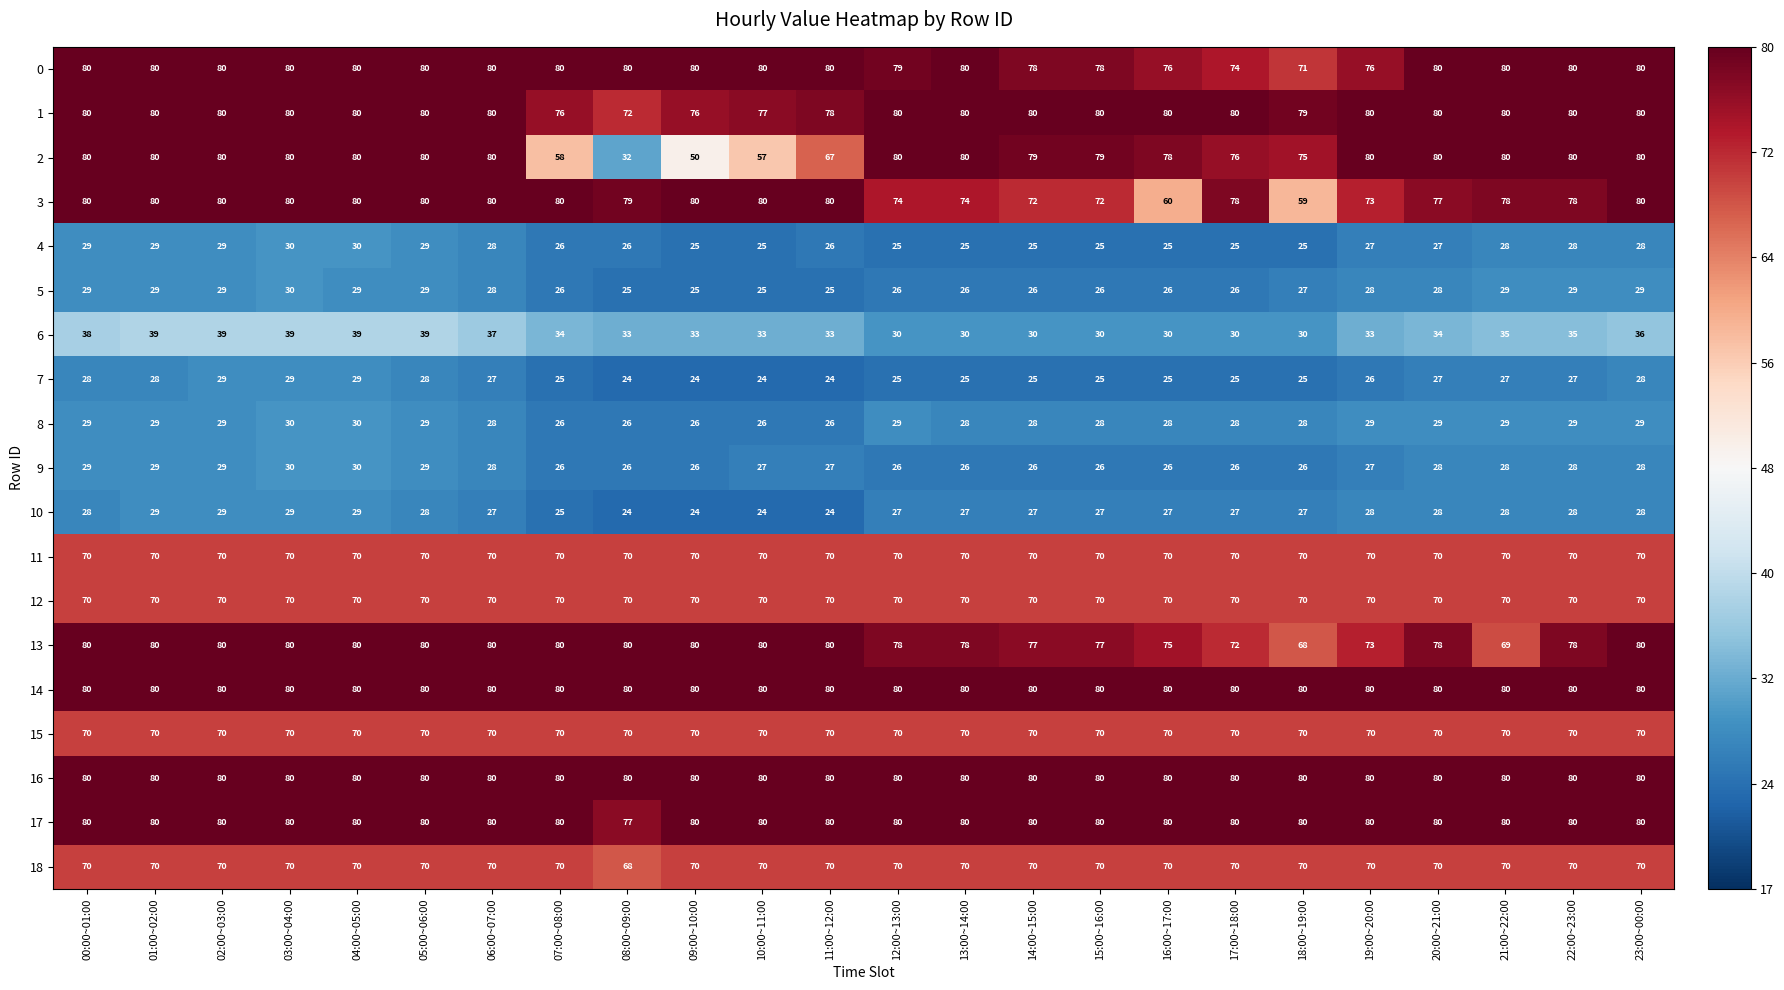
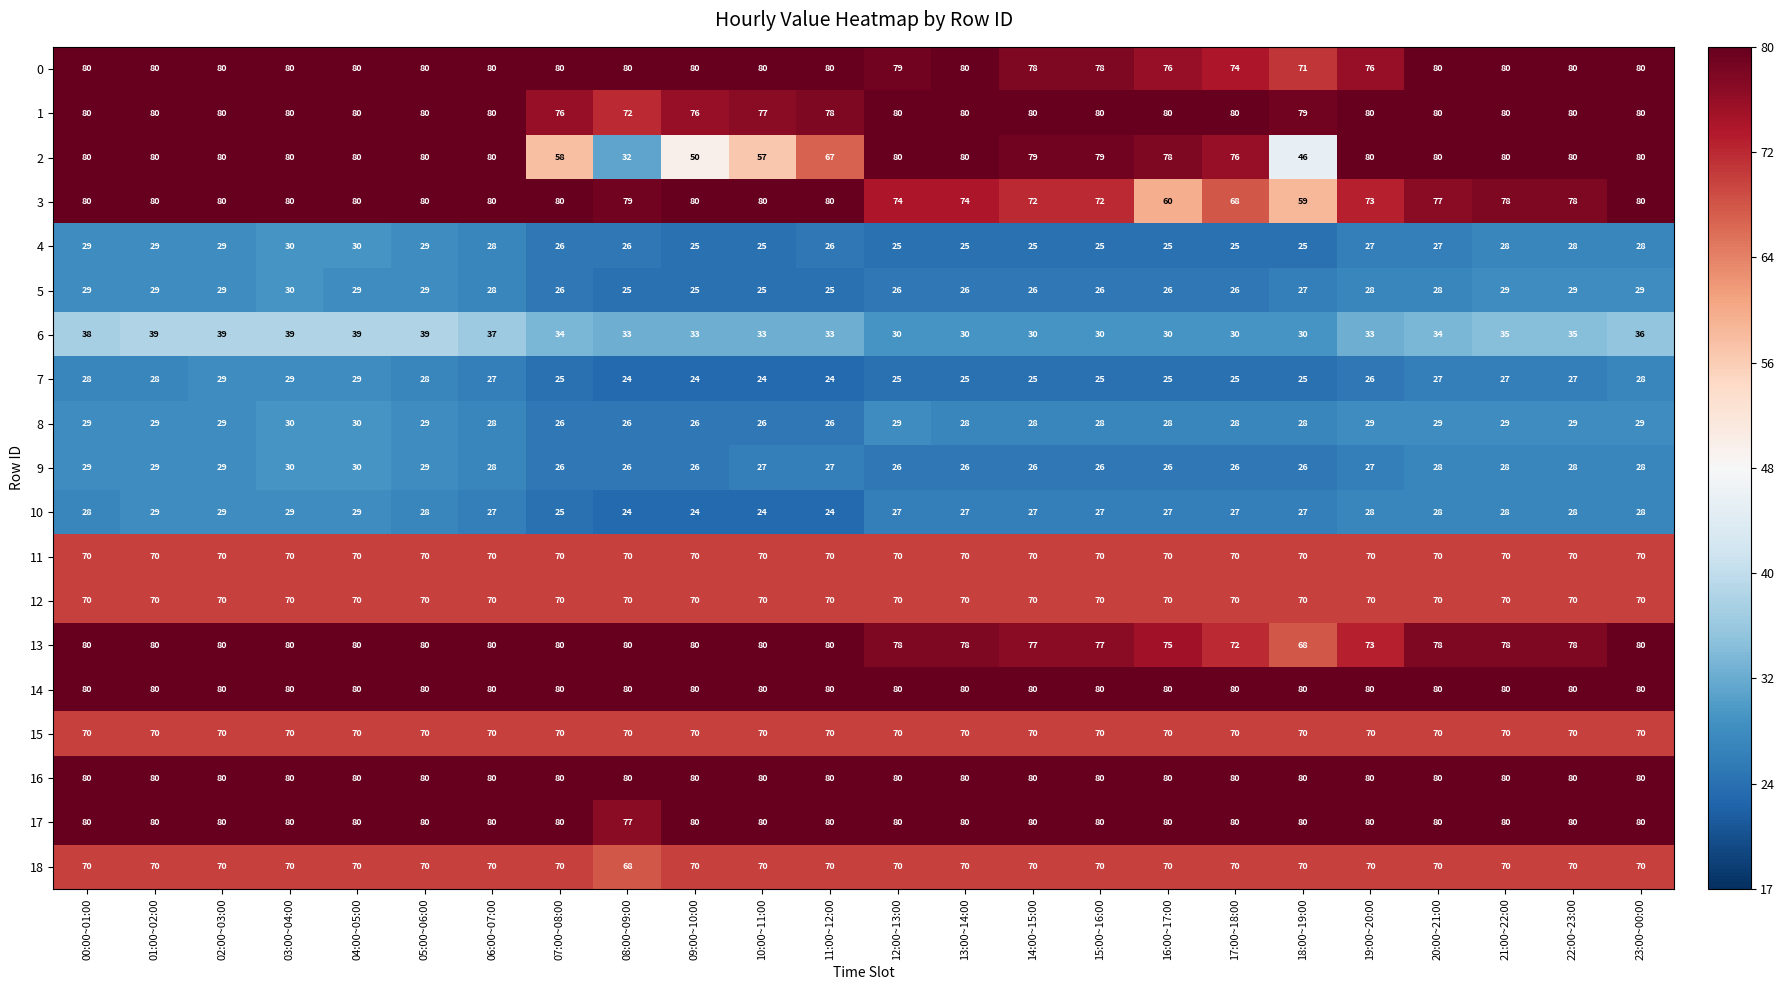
  {
    "2": {
      "00:00~01:00": 80,
      "01:00~02:00": 80,
      "02:00~03:00": 80,
      "03:00~04:00": 80,
      "04:00~05:00": 80,
      "05:00~06:00": 80,
      "06:00~07:00": 80,
      "07:00~08:00": 58,
      "08:00~09:00": 32,
      "09:00~10:00": 50,
      "10:00~11:00": 57,
      "11:00~12:00": 67,
      "12:00~13:00": 80,
      "13:00~14:00": 80,
      "14:00~15:00": 79,
      "15:00~16:00": 79,
      "16:00~17:00": 78,
      "17:00~18:00": 76,
-     "18:00~19:00": 75,
+     "18:00~19:00": 46,
      "19:00~20:00": 80,
      "20:00~21:00": 80,
      "21:00~22:00": 80,
      "22:00~23:00": 80,
      "23:00~00:00": 80
    },
    "3": {
      "00:00~01:00": 80,
      "01:00~02:00": 80,
      "02:00~03:00": 80,
      "03:00~04:00": 80,
      "04:00~05:00": 80,
      "05:00~06:00": 80,
      "06:00~07:00": 80,
      "07:00~08:00": 80,
      "08:00~09:00": 79,
      "09:00~10:00": 80,
      "10:00~11:00": 80,
      "11:00~12:00": 80,
      "12:00~13:00": 74,
      "13:00~14:00": 74,
      "14:00~15:00": 72,
      "15:00~16:00": 72,
      "16:00~17:00": 60,
-     "17:00~18:00": 78,
+     "17:00~18:00": 68,
      "18:00~19:00": 59,
      "19:00~20:00": 73,
      "20:00~21:00": 77,
      "21:00~22:00": 78,
      "22:00~23:00": 78,
      "23:00~00:00": 80
    },
    "13": {
      "00:00~01:00": 80,
      "01:00~02:00": 80,
      "02:00~03:00": 80,
      "03:00~04:00": 80,
      "04:00~05:00": 80,
      "05:00~06:00": 80,
      "06:00~07:00": 80,
      "07:00~08:00": 80,
      "08:00~09:00": 80,
      "09:00~10:00": 80,
      "10:00~11:00": 80,
      "11:00~12:00": 80,
      "12:00~13:00": 78,
      "13:00~14:00": 78,
      "14:00~15:00": 77,
      "15:00~16:00": 77,
      "16:00~17:00": 75,
      "17:00~18:00": 72,
      "18:00~19:00": 68,
      "19:00~20:00": 73,
      "20:00~21:00": 78,
-     "21:00~22:00": 69,
+     "21:00~22:00": 78,
      "22:00~23:00": 78,
      "23:00~00:00": 80
    }
  }
